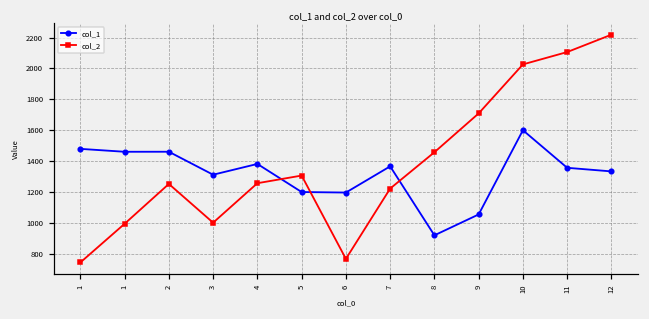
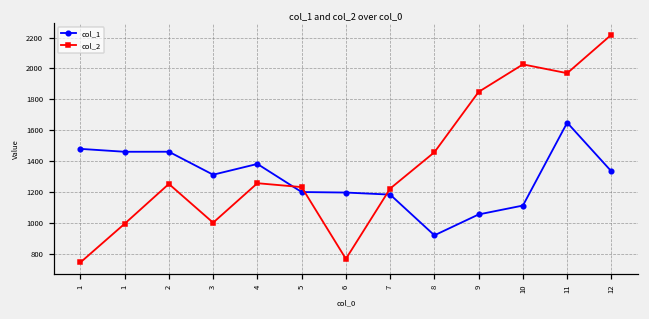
  {
    "col_1": {
      "2": 1460,
      "3": 1310,
      "4": 1380,
      "5": 1200,
      "6": 1200,
-     "7": 1370,
+     "7": 1180,
      "8": 920,
      "9": 1060,
-     "10": 1600,
-     "11": 1360,
+     "10": 1110,
+     "11": 1650,
      "12": 1330
    },
    "col_2": {
      "2": 1250,
      "3": 1000,
      "4": 1260,
-     "5": 1310,
+     "5": 1230,
      "6": 770,
      "7": 1220,
      "8": 1460,
-     "9": 1710,
+     "9": 1850,
      "10": 2030,
-     "11": 2110,
+     "11": 1970,
      "12": 2220
    }
  }
